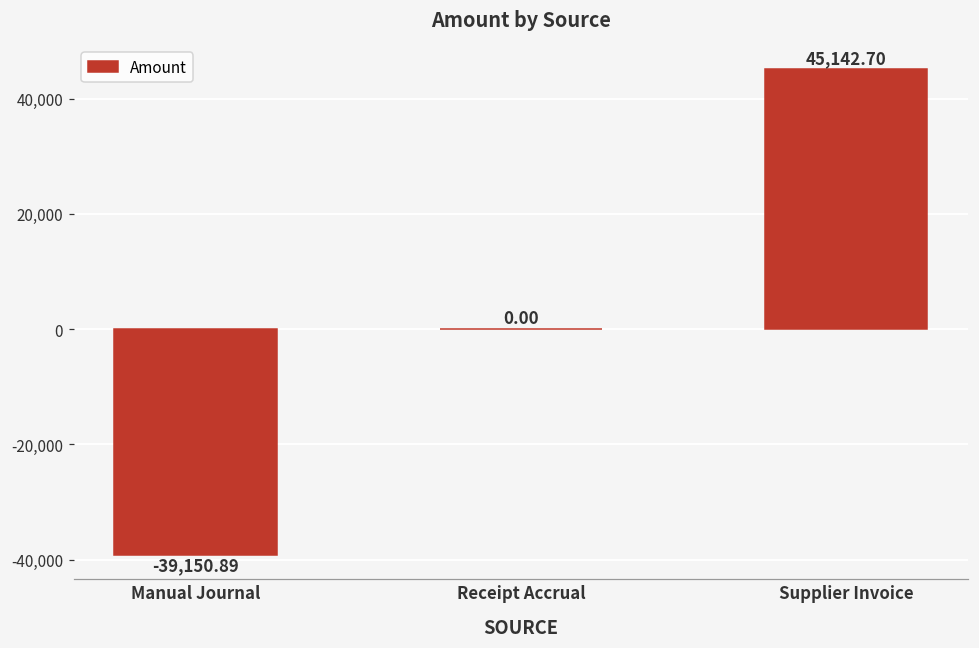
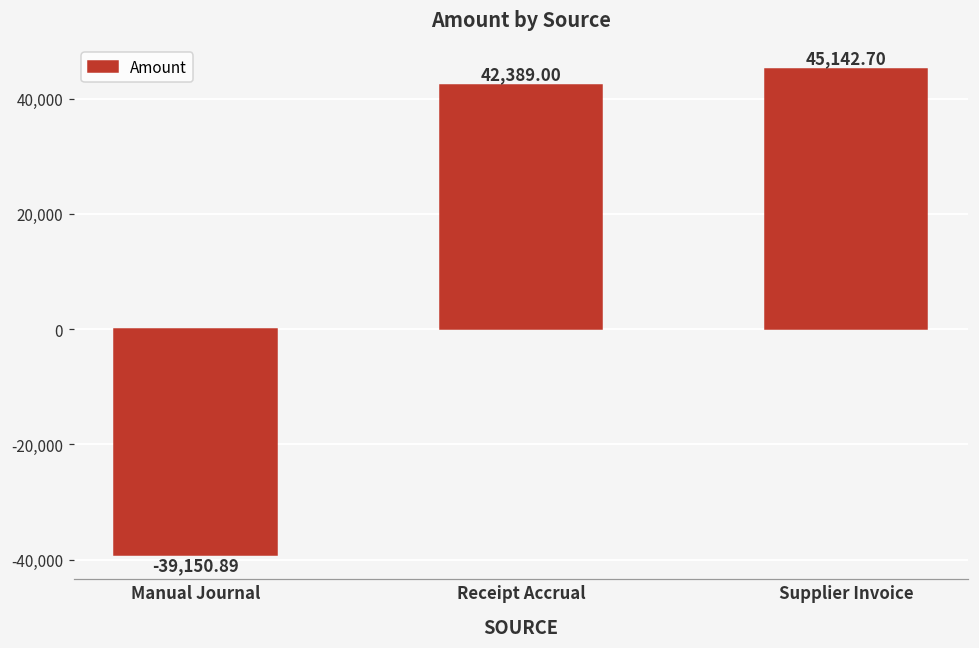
  {
    "Manual Journal": "-39,150.89",
-   "Receipt Accrual": "0.00",
+   "Receipt Accrual": "42,389.00",
    "Supplier Invoice": "45,142.70"
  }
